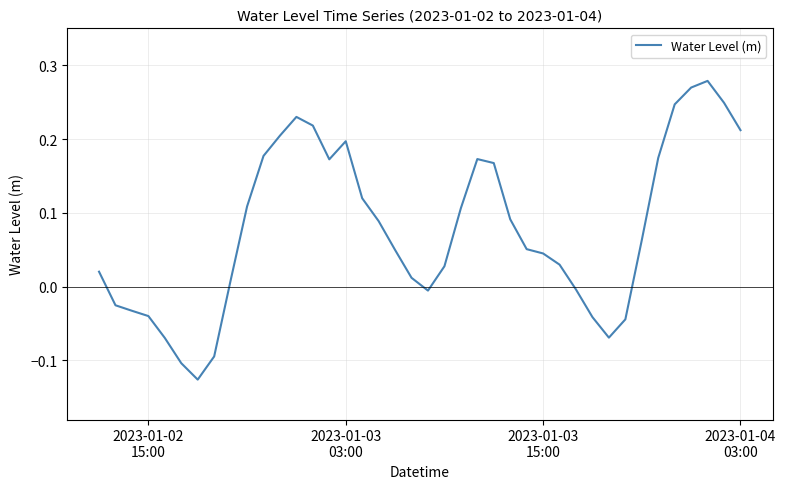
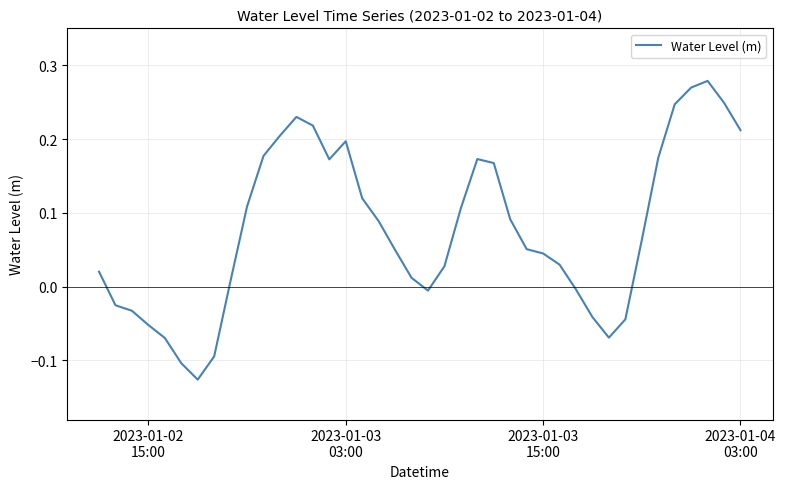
  {
-   "2023-01-02 15:00": -0.04,
+   "2023-01-02 15:00": -0.05,
    "2023-01-03 03:00": 0.20,
    "2023-01-03 15:00": 0.04,
    "2023-01-04 03:00": 0.21
  }
